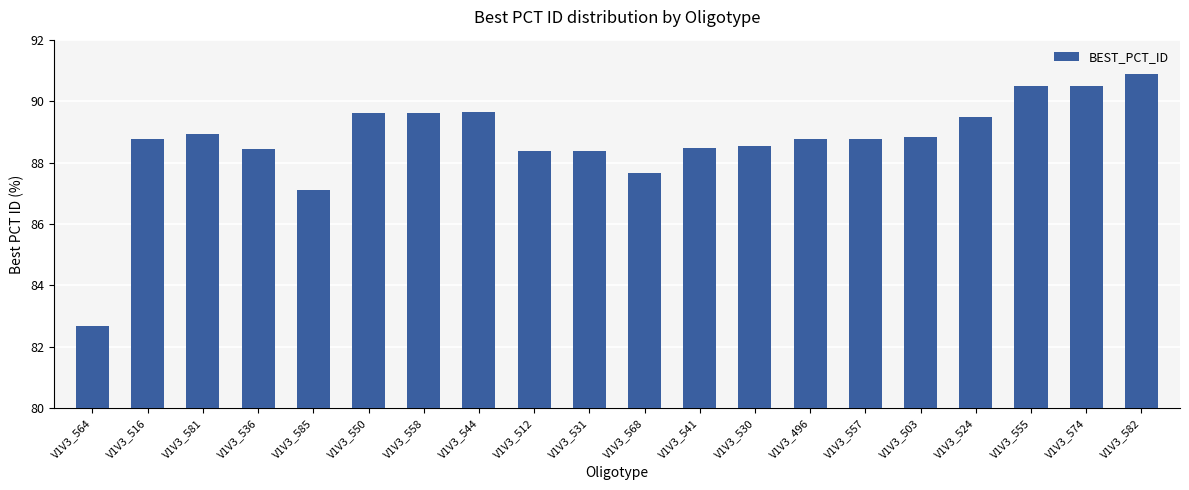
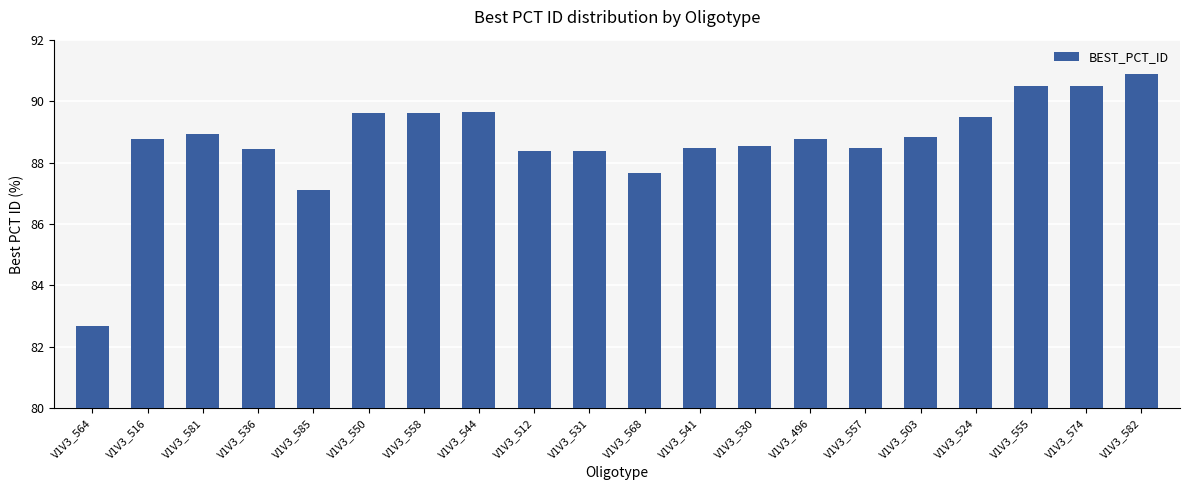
  {
    "V1V3_564": 82.7,
    "V1V3_516": 88.8,
    "V1V3_581": 88.9,
    "V1V3_536": 88.4,
    "V1V3_585": 87.1,
    "V1V3_550": 89.6,
    "V1V3_558": 89.6,
    "V1V3_544": 89.6,
    "V1V3_512": 88.4,
    "V1V3_531": 88.4,
    "V1V3_568": 87.6,
    "V1V3_541": 88.5,
    "V1V3_530": 88.6,
    "V1V3_496": 88.8,
-   "V1V3_557": 88.8,
+   "V1V3_557": 88.5,
    "V1V3_503": 88.8,
    "V1V3_524": 89.5,
    "V1V3_555": 90.5,
    "V1V3_574": 90.5,
    "V1V3_582": 90.9
  }
